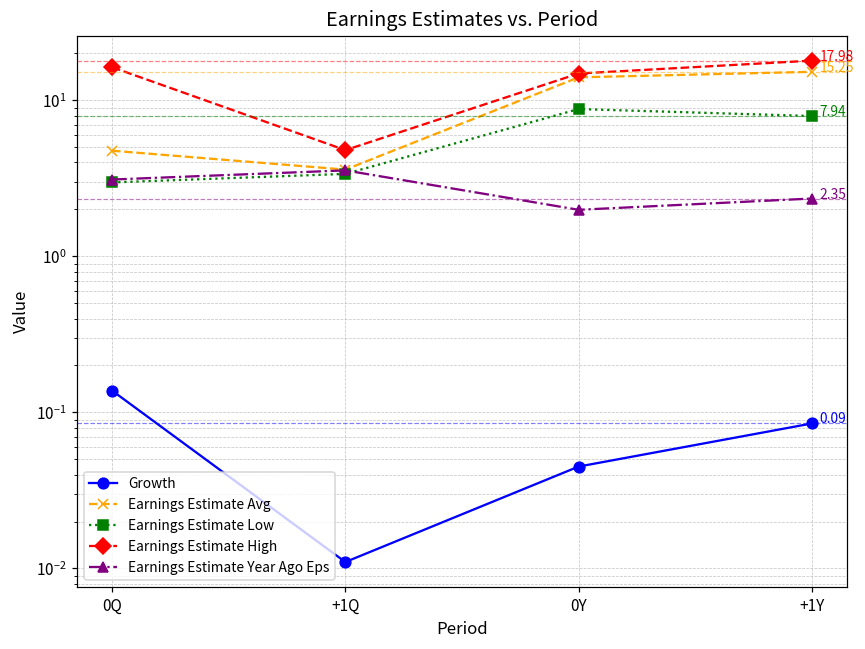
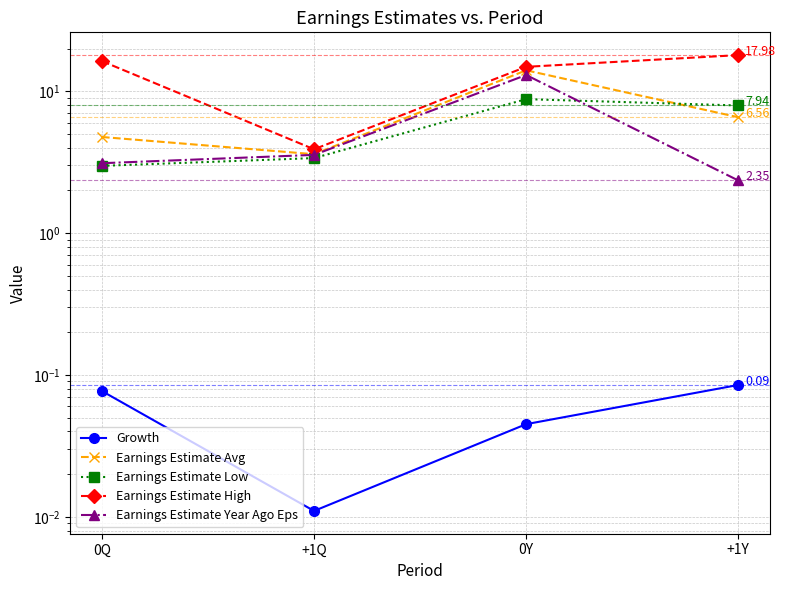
  {
    "Growth": {
-     "0Q": 0.14,
+     "0Q": 0.08,
      "+1Q": 0.011,
      "0Y": 0.045
    },
    "Earnings Estimate Avg": {
-     "+1Y": 15.25
+     "+1Y": 6.56
    },
    "Earnings Estimate Low": {
      "+1Y": 7.94
    },
    "Earnings Estimate High": {
      "0Q": 16,
-     "+1Q": 4.8,
+     "+1Q": 3.9,
      "0Y": 15
    },
    "Earnings Estimate Year Ago Eps": {
      "0Q": 3.1,
-     "0Y": 2.0
+     "0Y": 13
    }
  }
